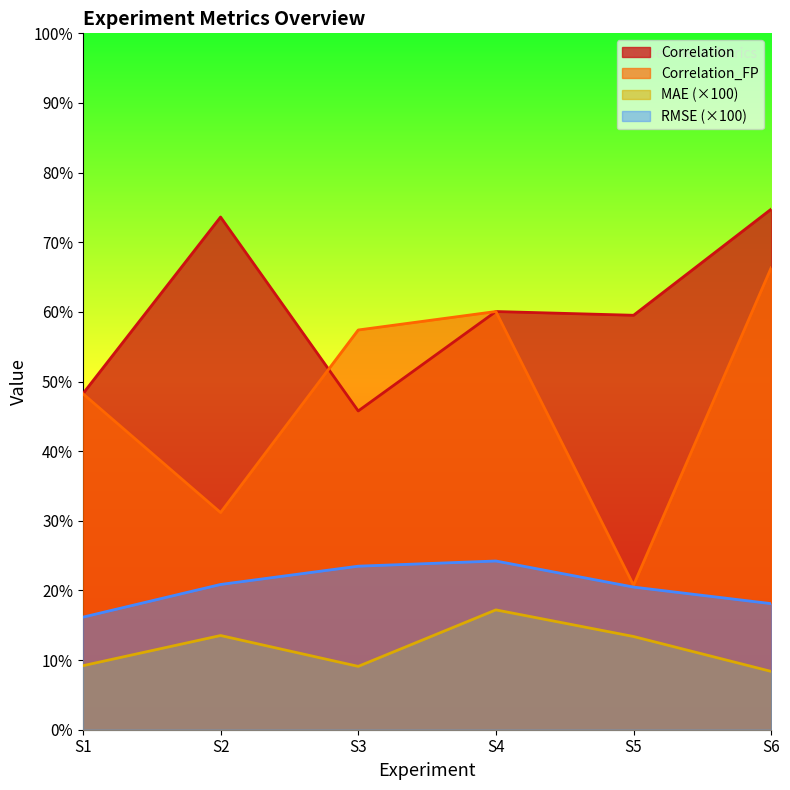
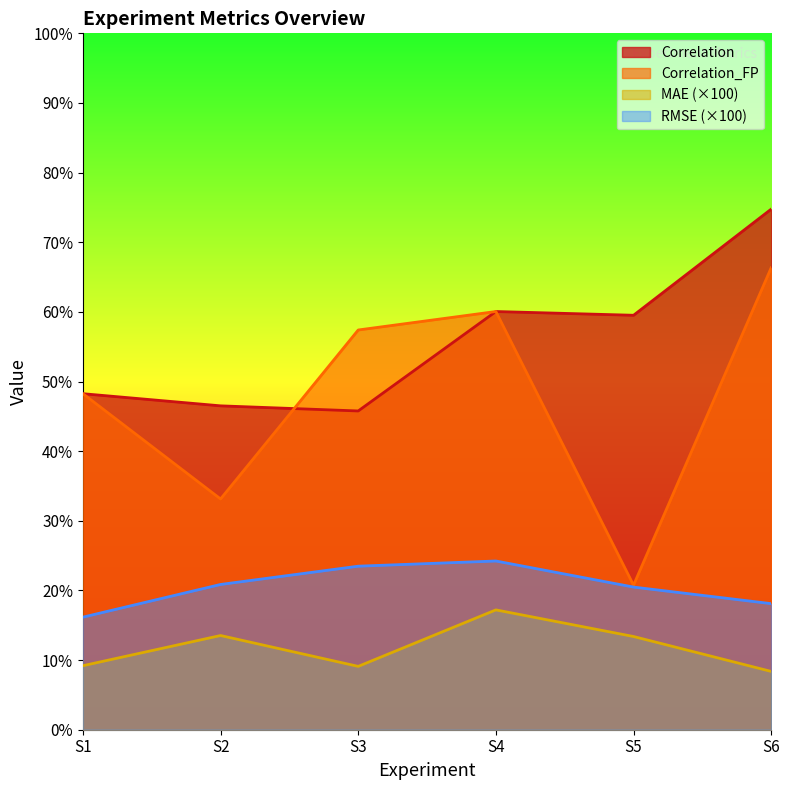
  {
    "Correlation": {
-     "S2": "74%",
+     "S2": "47%",
      "S3": "46%",
      "S5": "60%",
      "S6": "75%"
    },
    "Correlation_FP": {
-     "S2": "31%",
+     "S2": "33%",
      "S3": "57%",
      "S6": "66%"
    },
    "MAE (×100)": {
      "S1": "9%",
      "S2": "14%",
      "S3": "9%",
      "S4": "17%",
      "S5": "13%",
      "S6": "8%"
    },
    "RMSE (×100)": {
      "S1": "16%",
      "S2": "21%",
      "S3": "23%",
      "S4": "24%",
      "S6": "18%"
    }
  }
